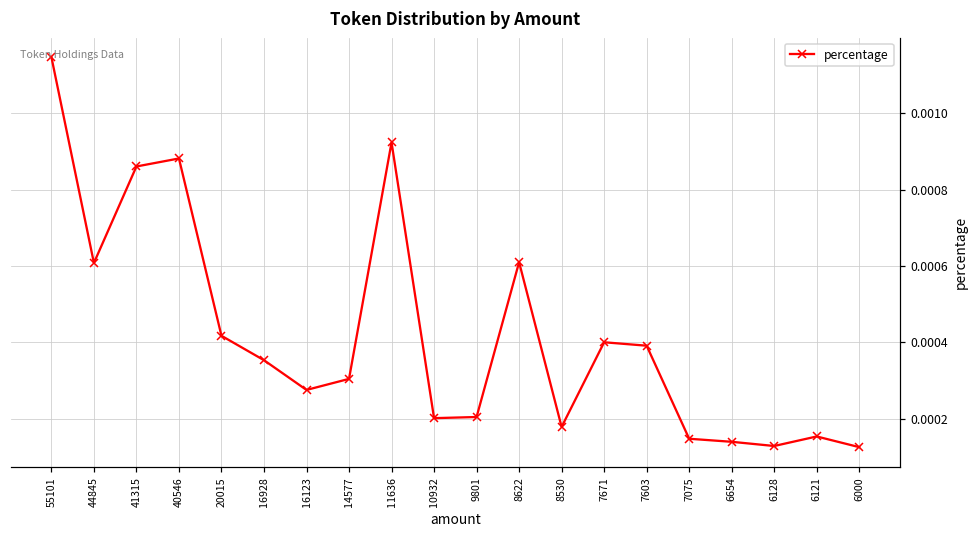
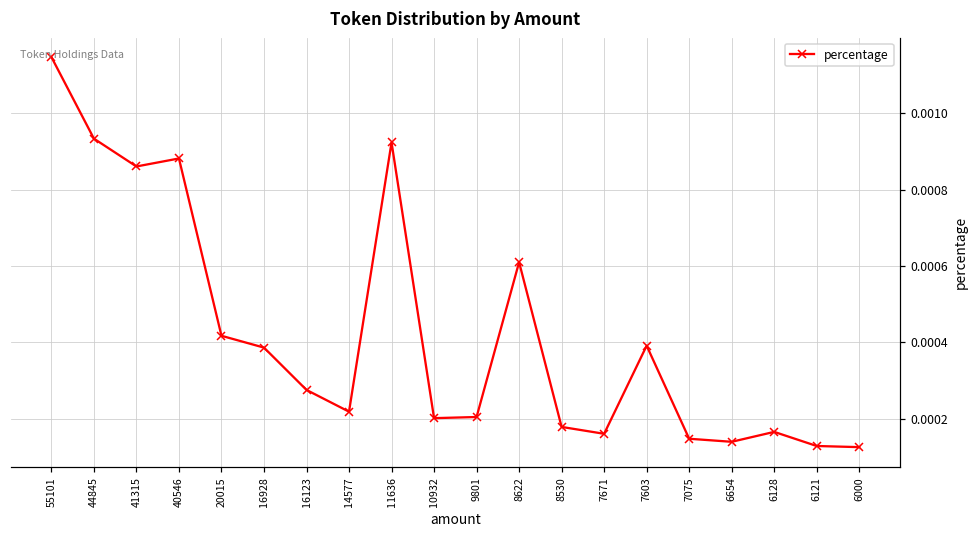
  {
    "55101": 0.00115,
-   "44845": 0.00061,
+   "44845": 0.00093,
    "41315": 0.00086,
    "40546": 0.00088,
    "20015": 0.00042,
-   "16928": 0.00035,
+   "16928": 0.00039,
    "16123": 0.00028,
-   "14577": 0.00030,
+   "14577": 0.00022,
    "11636": 0.00092,
    "10932": 0.00020,
    "9801": 0.00020,
    "8622": 0.00061,
    "8530": 0.00018,
-   "7671": 0.00040,
+   "7671": 0.00016,
    "7603": 0.00039,
    "7075": 0.00015,
    "6654": 0.00014,
-   "6128": 0.00013,
-   "6121": 0.00015,
+   "6128": 0.00017,
+   "6121": 0.00013,
    "6000": 0.00013
  }
